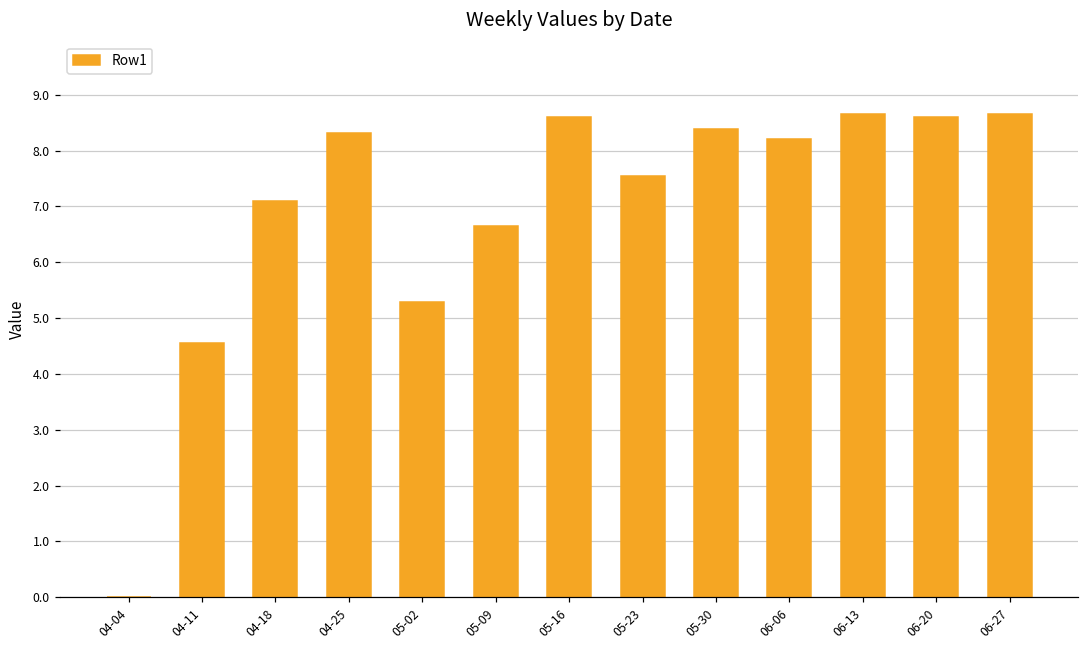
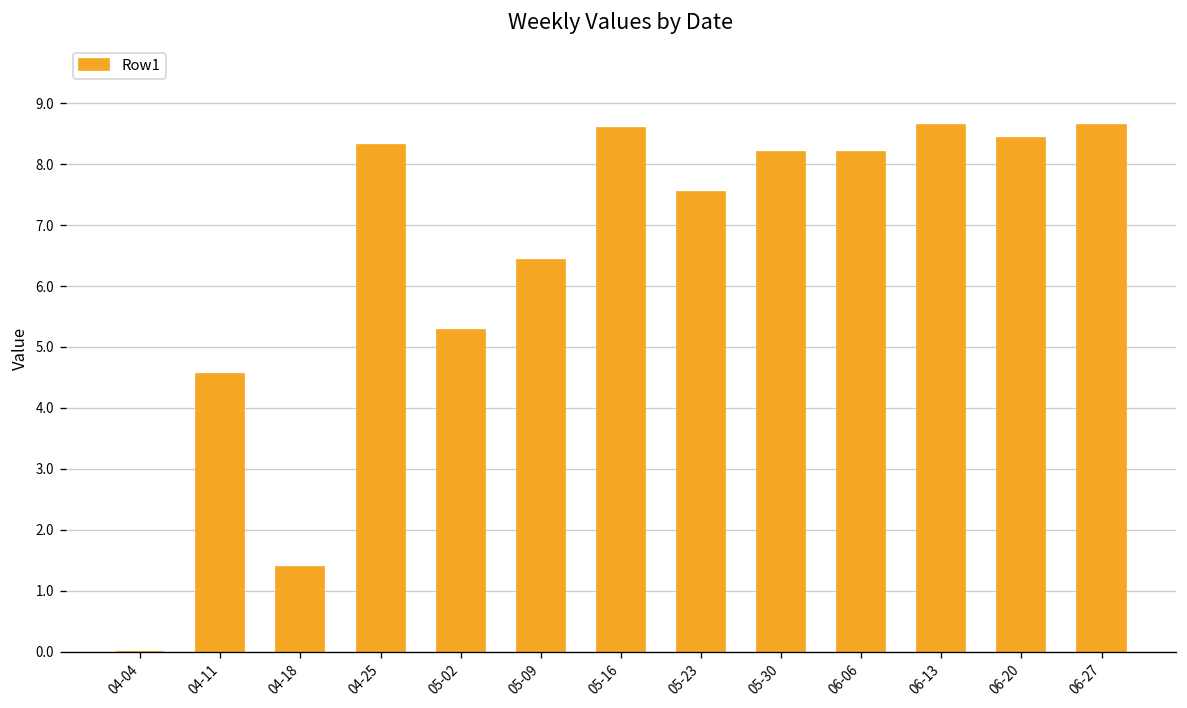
  {
    "04-04": 0.0,
    "04-11": 4.6,
-   "04-18": 7.1,
+   "04-18": 1.4,
    "04-25": 8.3,
    "05-02": 5.3,
-   "05-09": 6.7,
+   "05-09": 6.4,
    "05-16": 8.6,
    "05-23": 7.5,
-   "05-30": 8.4,
+   "05-30": 8.2,
    "06-06": 8.2,
    "06-13": 8.7,
-   "06-20": 8.6,
+   "06-20": 8.4,
    "06-27": 8.7
  }
